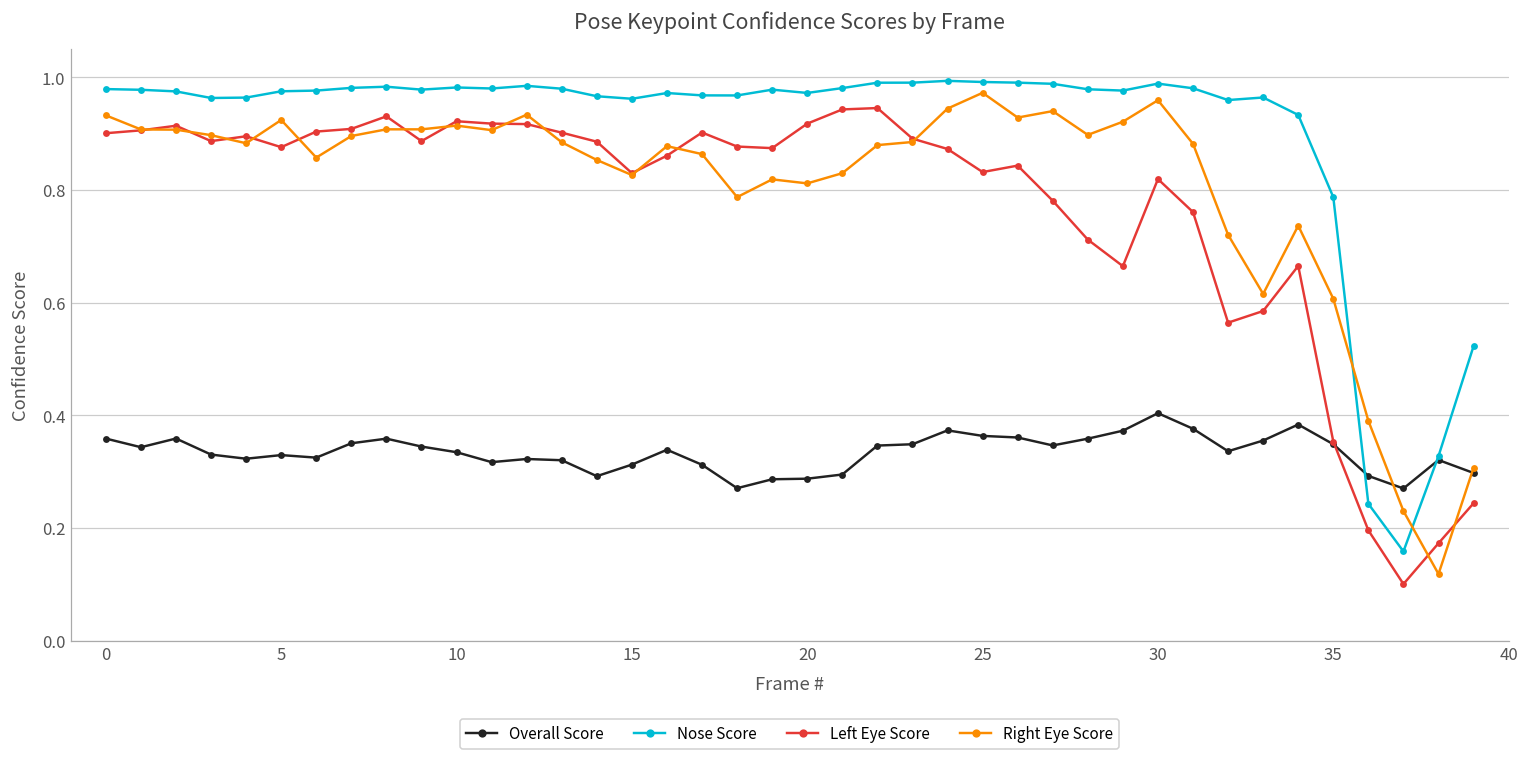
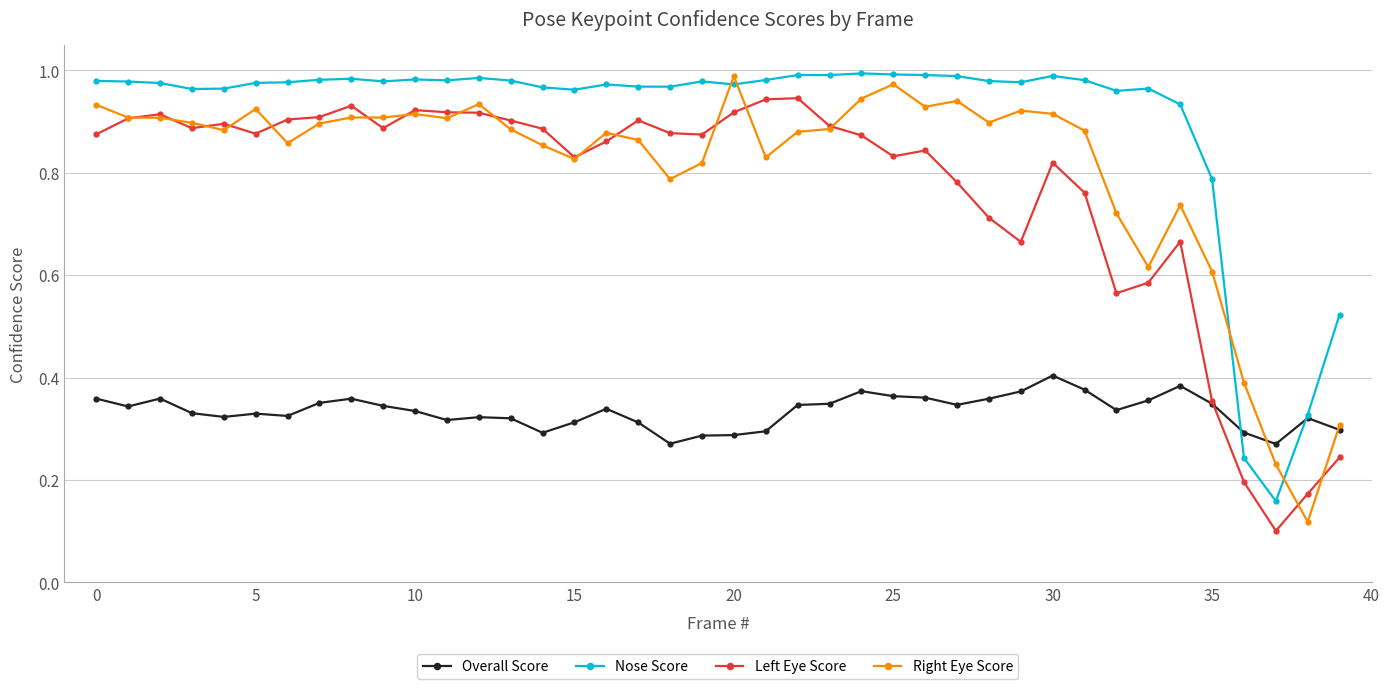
  {
    "Overall Score": {
      "0": 0.36,
      "5": 0.33,
      "10": 0.33,
      "15": 0.31,
      "20": 0.29,
      "25": 0.36,
      "30": 0.40
    },
    "Left Eye Score": {
-     "0": 0.90,
+     "0": 0.87,
      "5": 0.88,
      "10": 0.92,
      "20": 0.92,
      "25": 0.83,
      "30": 0.82
    },
    "Right Eye Score": {
      "0": 0.93,
      "5": 0.92,
      "10": 0.91,
-     "20": 0.81,
+     "20": 0.99,
      "25": 0.97,
-     "30": 0.96,
+     "30": 0.91,
      "35": 0.61
    }
  }
